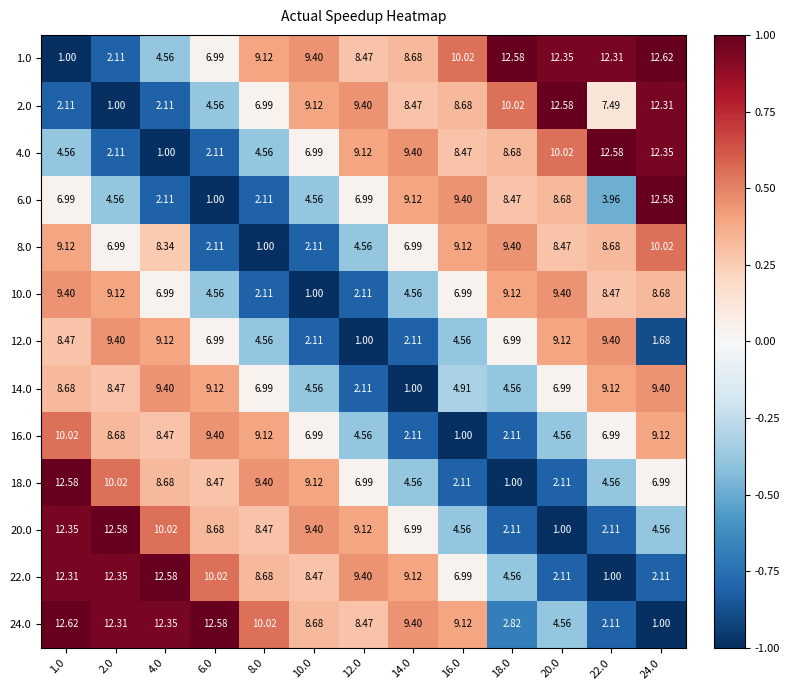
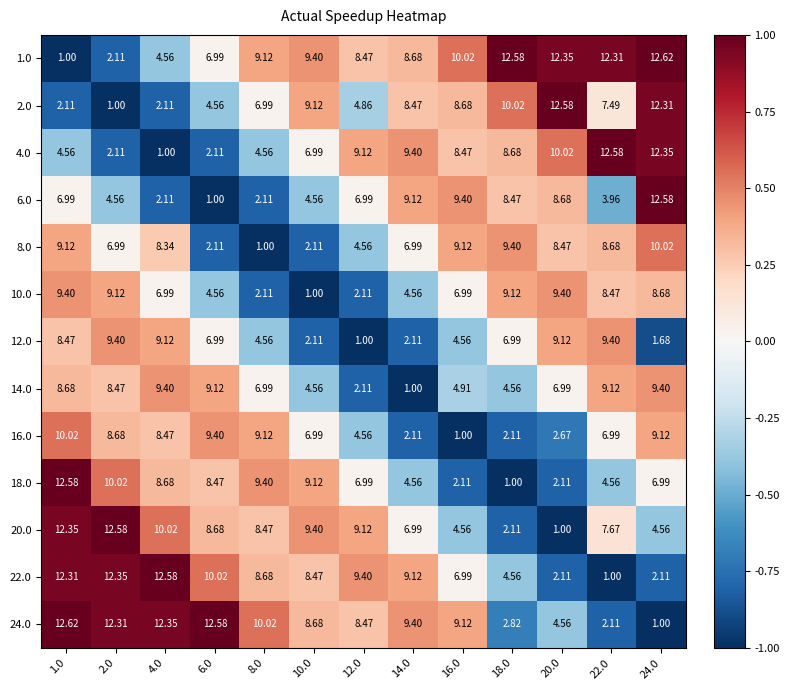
  {
    "1.0": {
      "1.0": 1.00,
      "2.0": 2.11,
      "4.0": 4.56,
      "6.0": 6.99,
      "8.0": 9.12,
      "10.0": 9.40,
      "12.0": 8.47,
      "14.0": 8.68,
      "16.0": 10.02,
      "18.0": 12.58,
      "20.0": 12.35,
      "22.0": 12.31,
      "24.0": 12.62
    },
    "2.0": {
      "1.0": 2.11,
      "2.0": 1.00,
      "4.0": 2.11,
      "6.0": 4.56,
      "8.0": 6.99,
      "10.0": 9.12,
-     "12.0": 9.40,
+     "12.0": 4.86,
      "14.0": 8.47,
      "16.0": 8.68,
      "18.0": 10.02,
      "20.0": 12.58,
      "22.0": 7.49,
      "24.0": 12.31
    },
    "4.0": {
      "1.0": 4.56,
      "2.0": 2.11,
      "4.0": 1.00,
      "6.0": 2.11,
      "8.0": 4.56,
      "10.0": 6.99,
      "12.0": 9.12,
      "14.0": 9.40,
      "16.0": 8.47,
      "18.0": 8.68,
      "20.0": 10.02,
      "22.0": 12.58,
      "24.0": 12.35
    },
    "6.0": {
      "1.0": 6.99,
      "2.0": 4.56,
      "4.0": 2.11,
      "6.0": 1.00,
      "8.0": 2.11,
      "10.0": 4.56,
      "12.0": 6.99,
      "14.0": 9.12,
      "16.0": 9.40,
      "18.0": 8.47,
      "20.0": 8.68,
      "22.0": 3.96,
      "24.0": 12.58
    },
    "8.0": {
      "1.0": 9.12,
      "2.0": 6.99,
      "4.0": 8.34,
      "6.0": 2.11,
      "8.0": 1.00,
      "10.0": 2.11,
      "12.0": 4.56,
      "14.0": 6.99,
      "16.0": 9.12,
      "18.0": 9.40,
      "20.0": 8.47,
      "22.0": 8.68,
      "24.0": 10.02
    },
    "10.0": {
      "1.0": 9.40,
      "2.0": 9.12,
      "4.0": 6.99,
      "6.0": 4.56,
      "8.0": 2.11,
      "10.0": 1.00,
      "12.0": 2.11,
      "14.0": 4.56,
      "16.0": 6.99,
      "18.0": 9.12,
      "20.0": 9.40,
      "22.0": 8.47,
      "24.0": 8.68
    },
    "12.0": {
      "1.0": 8.47,
      "2.0": 9.40,
      "4.0": 9.12,
      "6.0": 6.99,
      "8.0": 4.56,
      "10.0": 2.11,
      "12.0": 1.00,
      "14.0": 2.11,
      "16.0": 4.56,
      "18.0": 6.99,
      "20.0": 9.12,
      "22.0": 9.40,
      "24.0": 1.68
    },
    "14.0": {
      "1.0": 8.68,
      "2.0": 8.47,
      "4.0": 9.40,
      "6.0": 9.12,
      "8.0": 6.99,
      "10.0": 4.56,
      "12.0": 2.11,
      "14.0": 1.00,
      "16.0": 4.91,
      "18.0": 4.56,
      "20.0": 6.99,
      "22.0": 9.12,
      "24.0": 9.40
    },
    "16.0": {
      "1.0": 10.02,
      "2.0": 8.68,
      "4.0": 8.47,
      "6.0": 9.40,
      "8.0": 9.12,
      "10.0": 6.99,
      "12.0": 4.56,
      "14.0": 2.11,
      "16.0": 1.00,
      "18.0": 2.11,
-     "20.0": 4.56,
+     "20.0": 2.67,
      "22.0": 6.99,
      "24.0": 9.12
    },
    "18.0": {
      "1.0": 12.58,
      "2.0": 10.02,
      "4.0": 8.68,
      "6.0": 8.47,
      "8.0": 9.40,
      "10.0": 9.12,
      "12.0": 6.99,
      "14.0": 4.56,
      "16.0": 2.11,
      "18.0": 1.00,
      "20.0": 2.11,
      "22.0": 4.56,
      "24.0": 6.99
    },
    "20.0": {
      "1.0": 12.35,
      "2.0": 12.58,
      "4.0": 10.02,
      "6.0": 8.68,
      "8.0": 8.47,
      "10.0": 9.40,
      "12.0": 9.12,
      "14.0": 6.99,
      "16.0": 4.56,
      "18.0": 2.11,
      "20.0": 1.00,
-     "22.0": 2.11,
+     "22.0": 7.67,
      "24.0": 4.56
    },
    "22.0": {
      "1.0": 12.31,
      "2.0": 12.35,
      "4.0": 12.58,
      "6.0": 10.02,
      "8.0": 8.68,
      "10.0": 8.47,
      "12.0": 9.40,
      "14.0": 9.12,
      "16.0": 6.99,
      "18.0": 4.56,
      "20.0": 2.11,
      "22.0": 1.00,
      "24.0": 2.11
    },
    "24.0": {
      "1.0": 12.62,
      "2.0": 12.31,
      "4.0": 12.35,
      "6.0": 12.58,
      "8.0": 10.02,
      "10.0": 8.68,
      "12.0": 8.47,
      "14.0": 9.40,
      "16.0": 9.12,
      "18.0": 2.82,
      "20.0": 4.56,
      "22.0": 2.11,
      "24.0": 1.00
    }
  }
